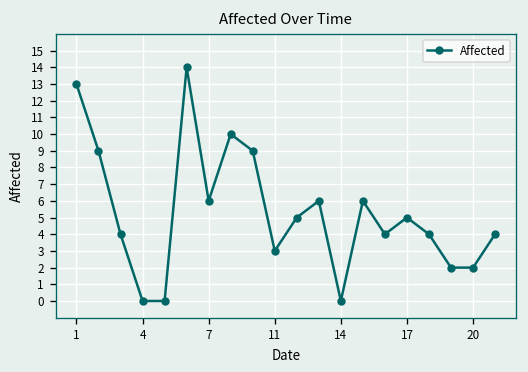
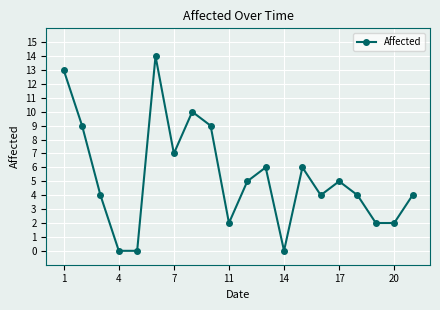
  {
    "1": 13,
    "4": 0,
-   "7": 6,
-   "11": 3,
+   "7": 7,
+   "11": 2,
    "14": 0,
    "17": 5,
    "20": 2
  }
